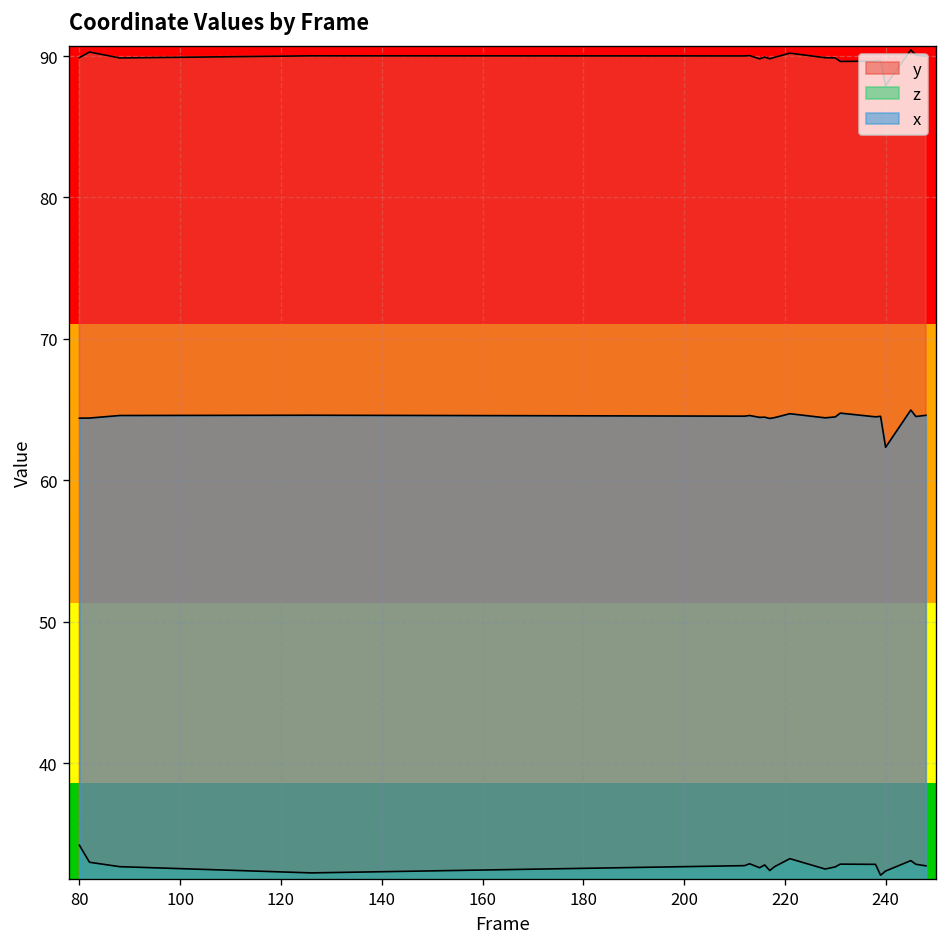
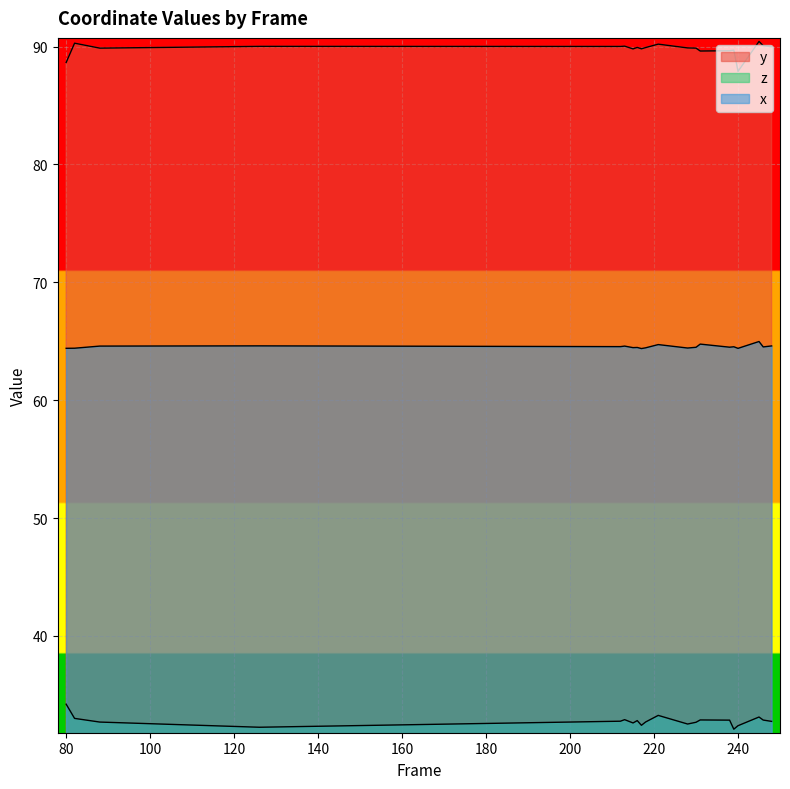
  {
    "y": {
-     "80": 89.9
+     "80": 88.6
    },
    "z": {
      "80": 34.2,
      "240": 32.4
    },
    "x": {
      "80": 64.4,
-     "240": 62.3
+     "240": 64.4
    }
  }
